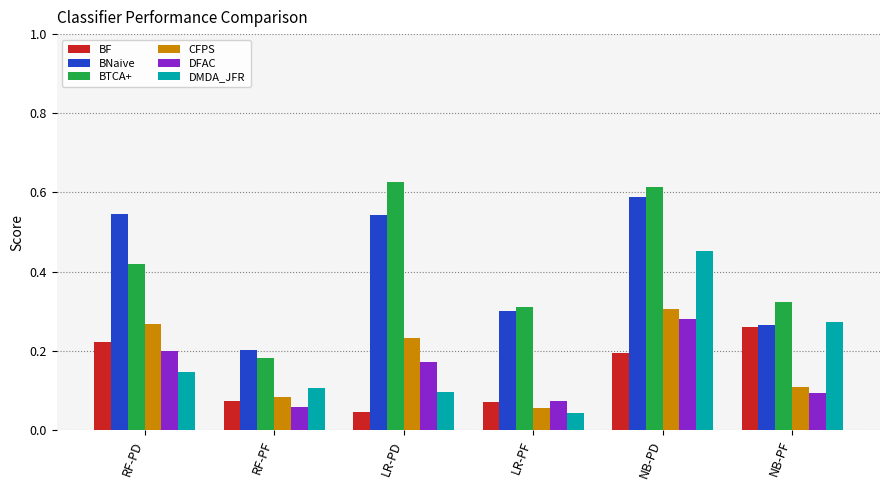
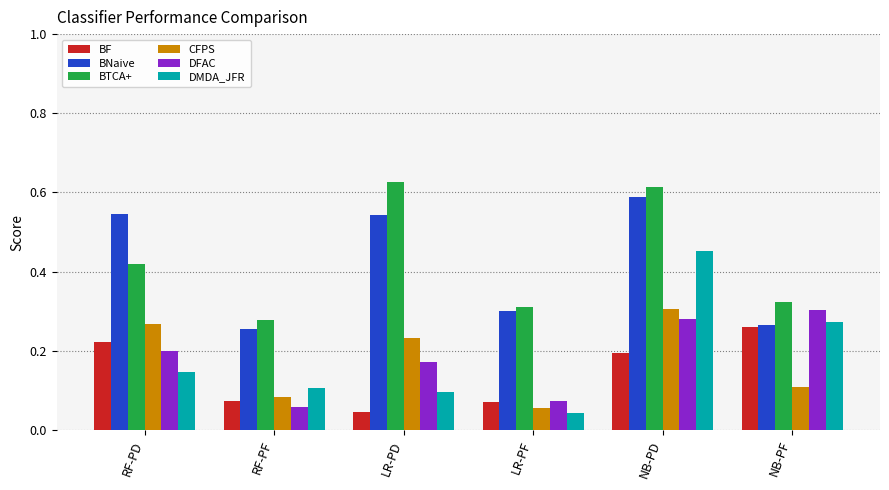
  {
    "BF": {
      "RF-PD": 0.22,
      "RF-PF": 0.07,
      "LR-PD": 0.04,
      "LR-PF": 0.07,
      "NB-PD": 0.20,
      "NB-PF": 0.26
    },
    "BNaive": {
      "RF-PD": 0.55,
-     "RF-PF": 0.20,
+     "RF-PF": 0.26,
      "LR-PD": 0.54,
      "LR-PF": 0.30,
      "NB-PD": 0.59,
      "NB-PF": 0.27
    },
    "BTCA+": {
      "RF-PD": 0.42,
-     "RF-PF": 0.18,
+     "RF-PF": 0.28,
      "LR-PD": 0.63,
      "LR-PF": 0.31,
      "NB-PD": 0.61,
      "NB-PF": 0.32
    },
    "CFPS": {
      "RF-PD": 0.27,
      "RF-PF": 0.08,
      "LR-PD": 0.23,
      "LR-PF": 0.06,
      "NB-PD": 0.30,
      "NB-PF": 0.11
    },
    "DFAC": {
      "RF-PD": 0.20,
      "RF-PF": 0.06,
      "LR-PD": 0.17,
      "LR-PF": 0.07,
      "NB-PD": 0.28,
-     "NB-PF": 0.09
+     "NB-PF": 0.30
    },
    "DMDA_JFR": {
      "RF-PD": 0.15,
      "RF-PF": 0.11,
      "LR-PD": 0.10,
      "LR-PF": 0.04,
      "NB-PD": 0.45,
      "NB-PF": 0.27
    }
  }
